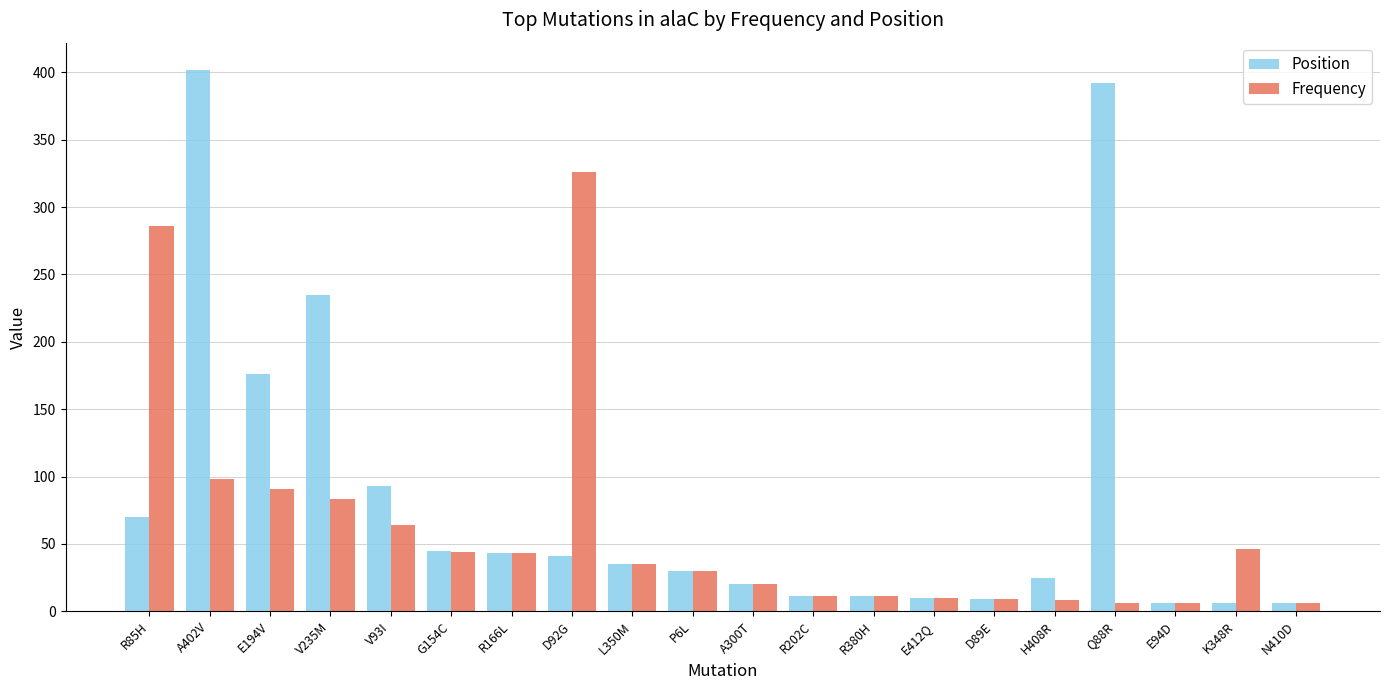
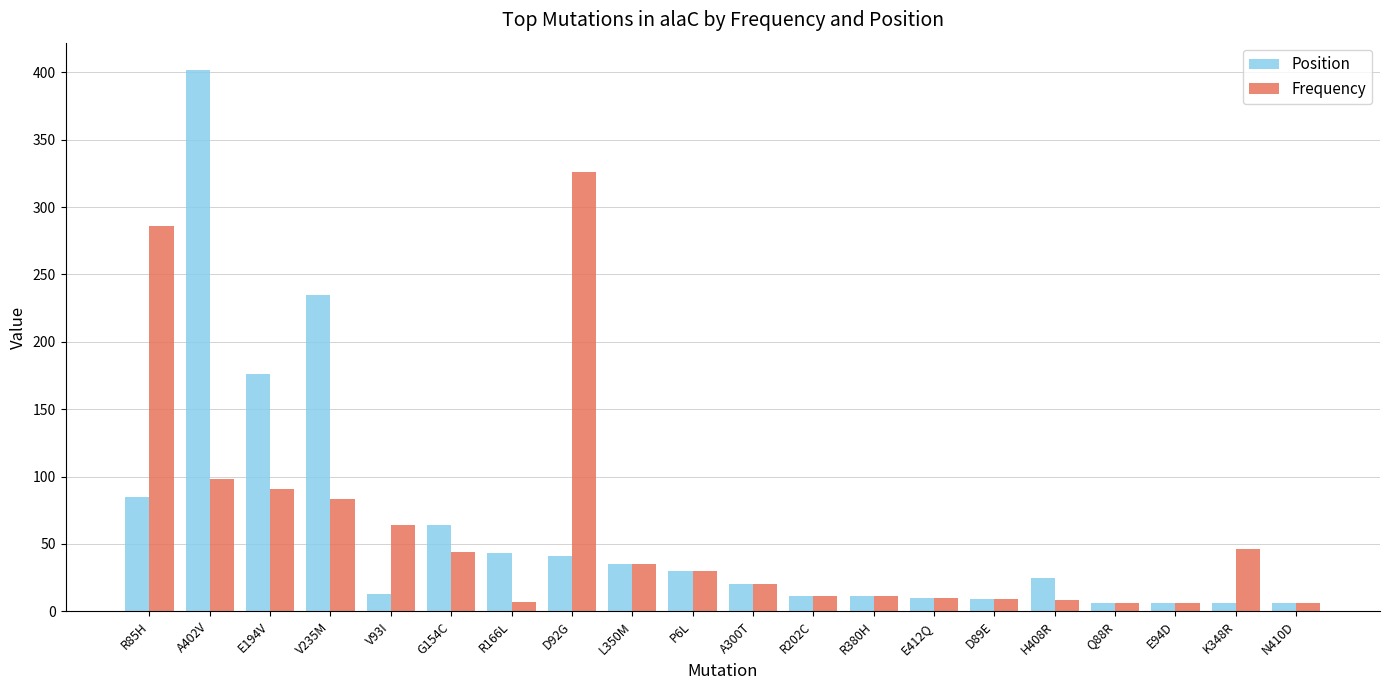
  {
    "Position": {
-     "R85H": 70,
+     "R85H": 85,
      "A402V": 402,
      "E194V": 176,
      "V235M": 235,
-     "V93I": 93,
-     "G154C": 45,
+     "V93I": 13,
+     "G154C": 64,
      "R166L": 43,
      "D92G": 41,
      "L350M": 35,
      "P6L": 30,
      "A300T": 20,
      "R202C": 11,
      "R380H": 11,
      "E412Q": 10,
      "D89E": 9,
      "H408R": 25,
-     "Q88R": 392,
+     "Q88R": 6,
      "E94D": 6,
      "K348R": 6,
      "N410D": 6
    },
    "Frequency": {
      "R85H": 286,
      "A402V": 98,
      "E194V": 91,
      "V235M": 83,
      "V93I": 64,
      "G154C": 44,
-     "R166L": 43,
+     "R166L": 7,
      "D92G": 326,
      "L350M": 35,
      "P6L": 30,
      "A300T": 20,
      "R202C": 11,
      "R380H": 11,
      "E412Q": 10,
      "D89E": 9,
      "H408R": 8,
      "Q88R": 6,
      "E94D": 6,
      "K348R": 46,
      "N410D": 6
    }
  }
